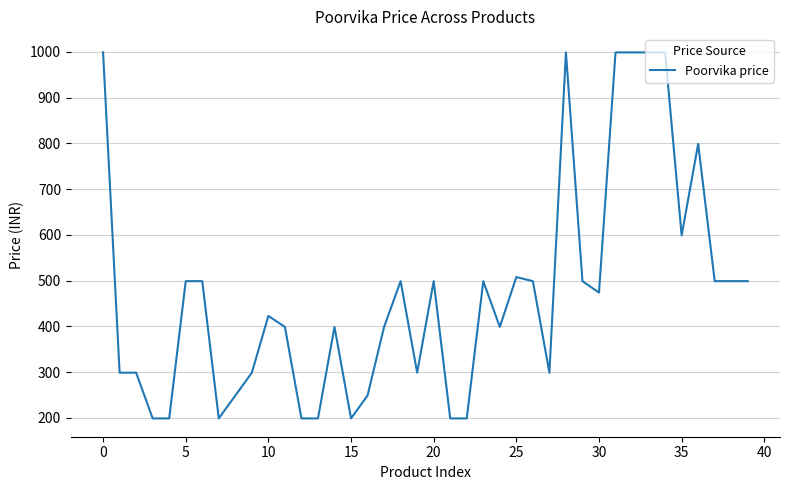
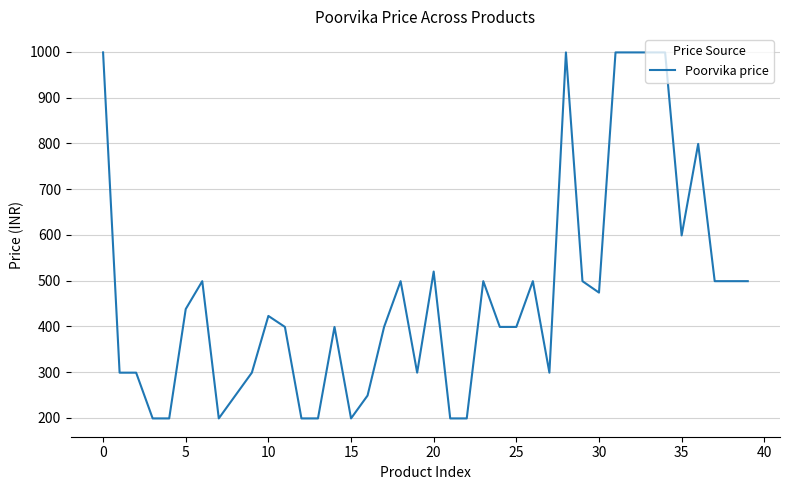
  {
    "0": 1000,
-   "5": 500,
+   "5": 440,
    "10": 420,
    "15": 200,
-   "20": 500,
-   "25": 510,
+   "20": 520,
+   "25": 400,
    "30": 470,
    "35": 600
  }
